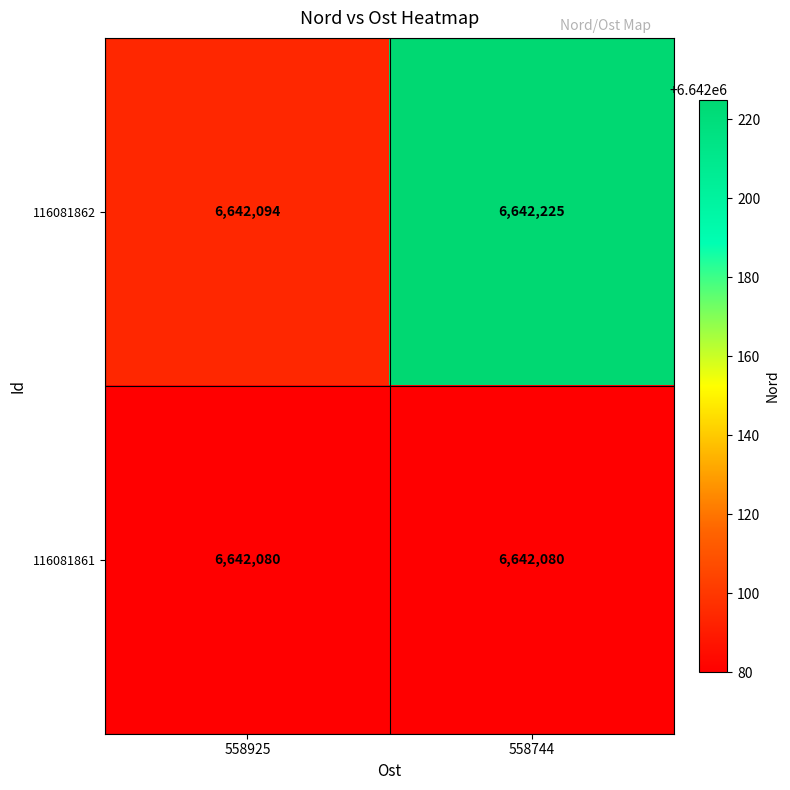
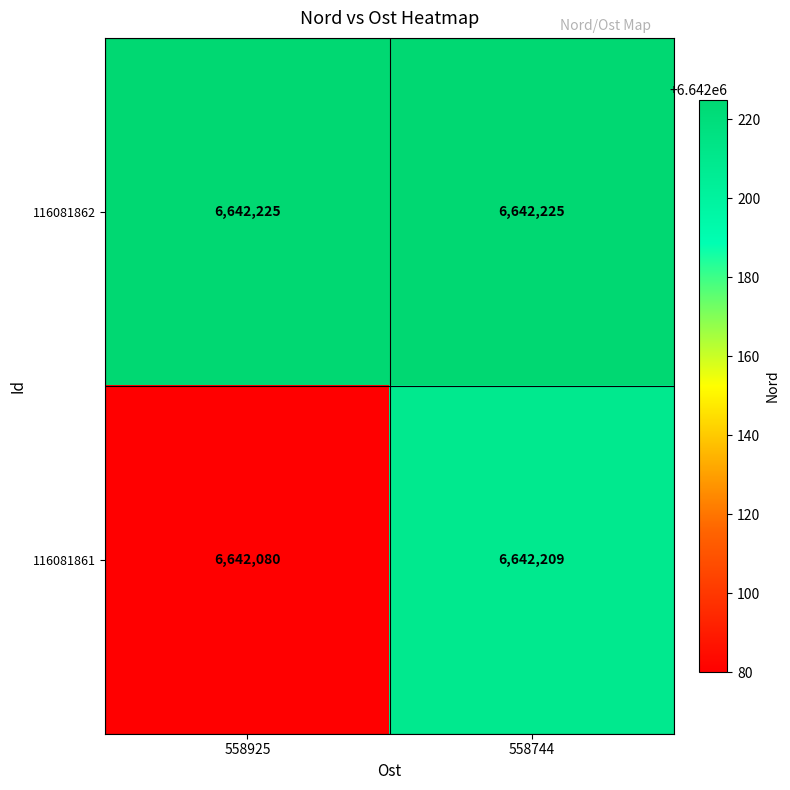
  {
    "116081862": {
-     "558925": "6,642,094",
+     "558925": "6,642,225",
      "558744": "6,642,225"
    },
    "116081861": {
      "558925": "6,642,080",
-     "558744": "6,642,080"
+     "558744": "6,642,209"
    }
  }
